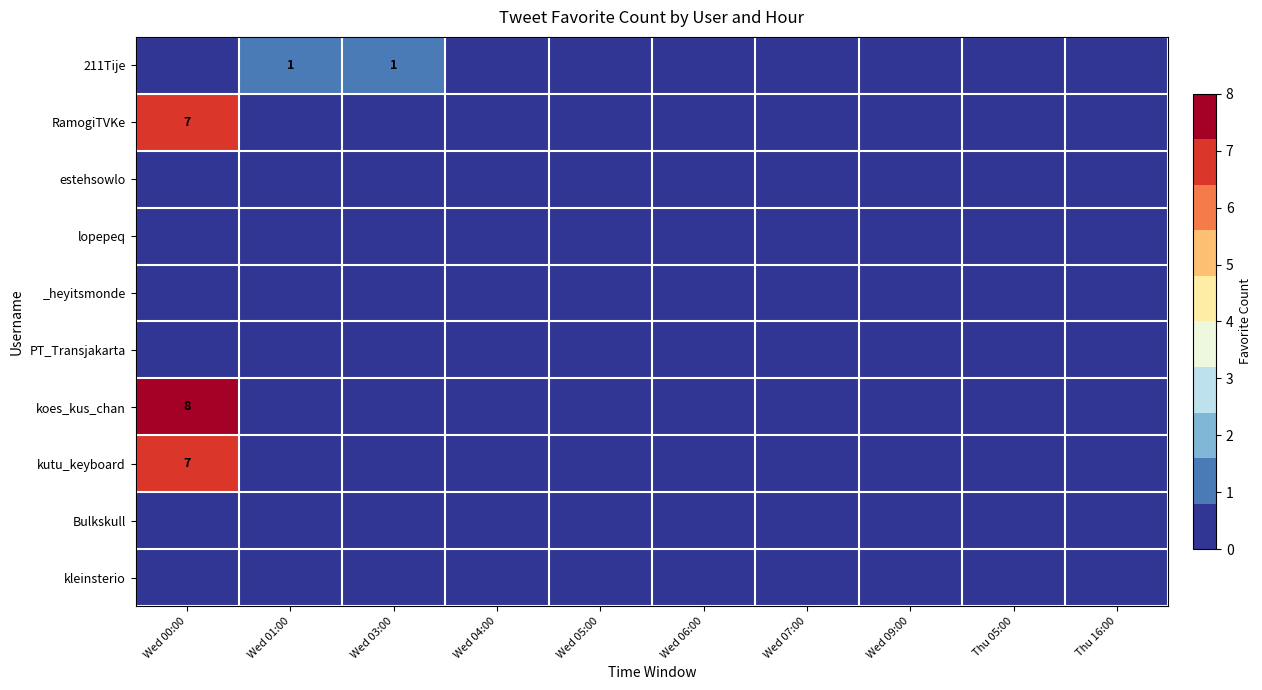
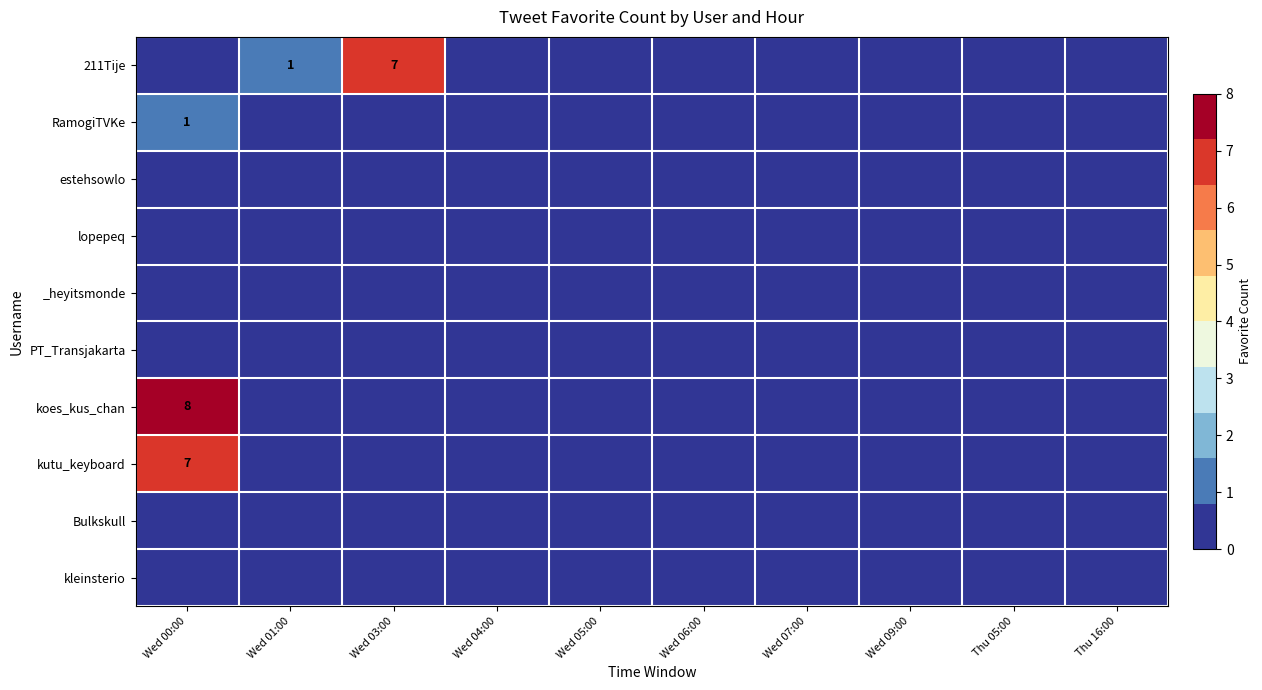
  {
    "211Tije": {
      "Wed 01:00": 1,
-     "Wed 03:00": 1
+     "Wed 03:00": 7
    },
    "RamogiTVKe": {
-     "Wed 00:00": 7
+     "Wed 00:00": 1
    },
    "koes_kus_chan": {
      "Wed 00:00": 8
    },
    "kutu_keyboard": {
      "Wed 00:00": 7
    }
  }
